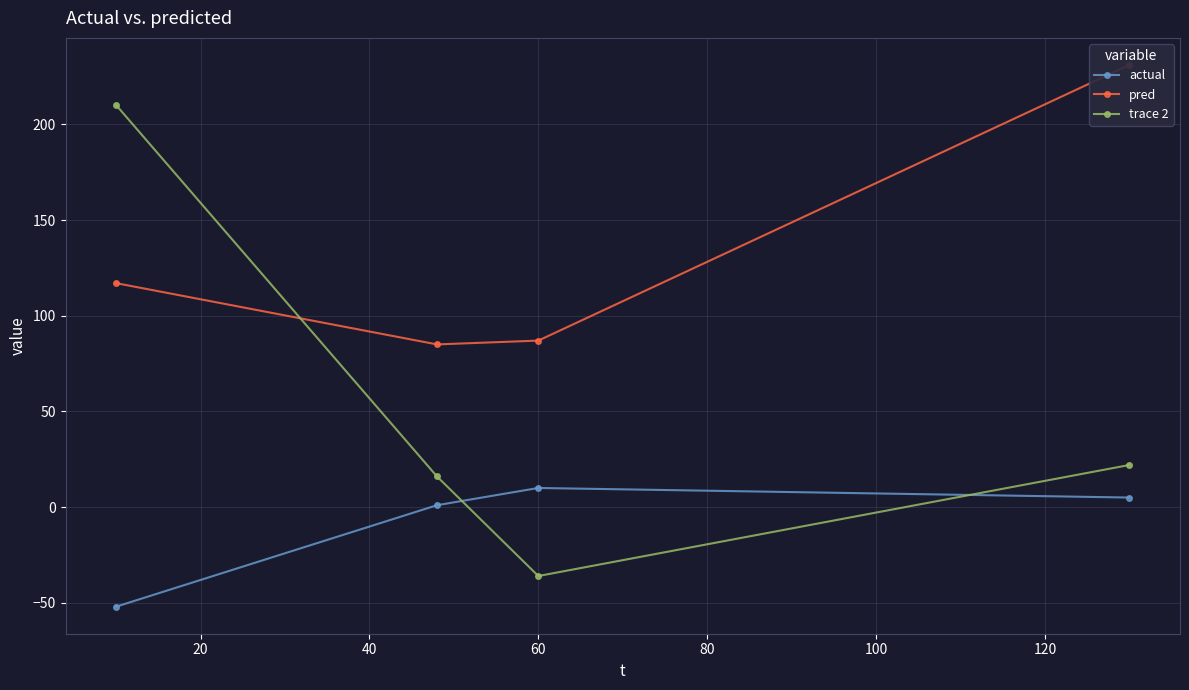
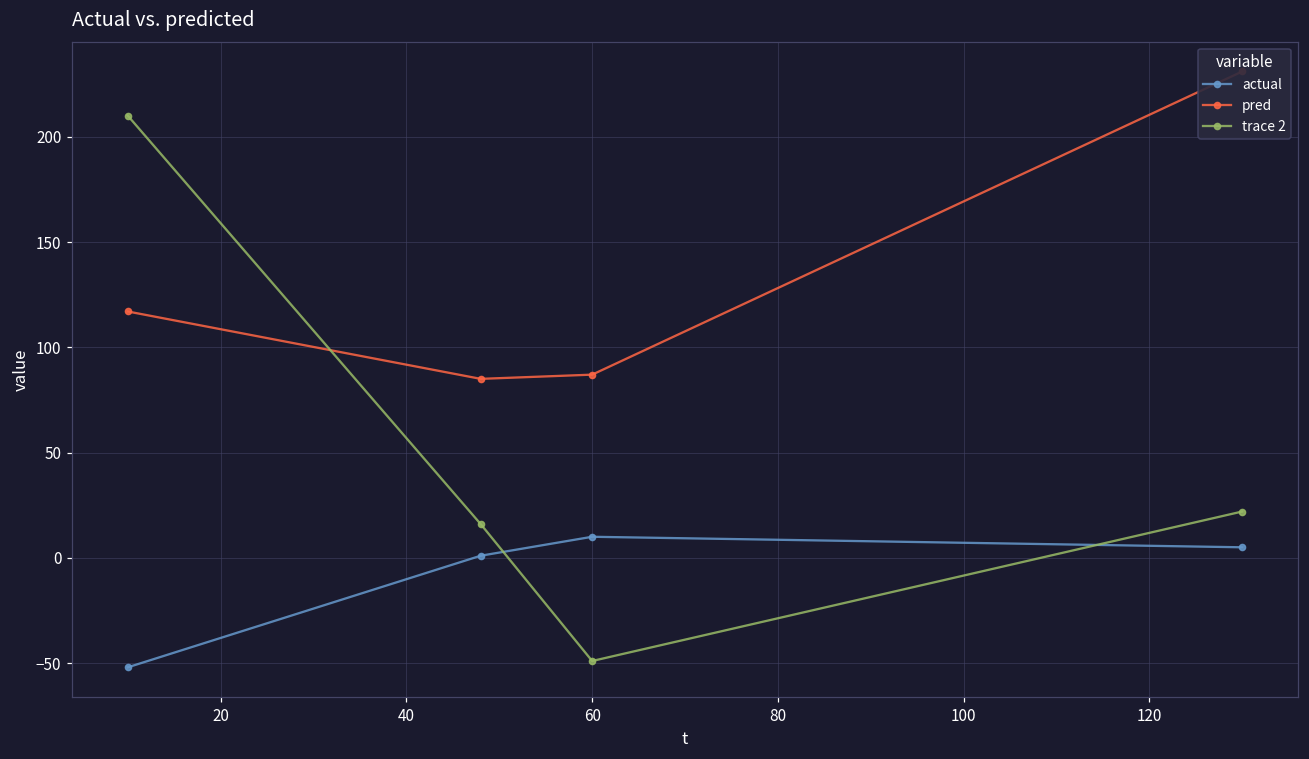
  {
    "actual": {
      "60": 10
    },
    "pred": {
      "60": 87
    },
    "trace 2": {
-     "60": -36
+     "60": -49
    }
  }
